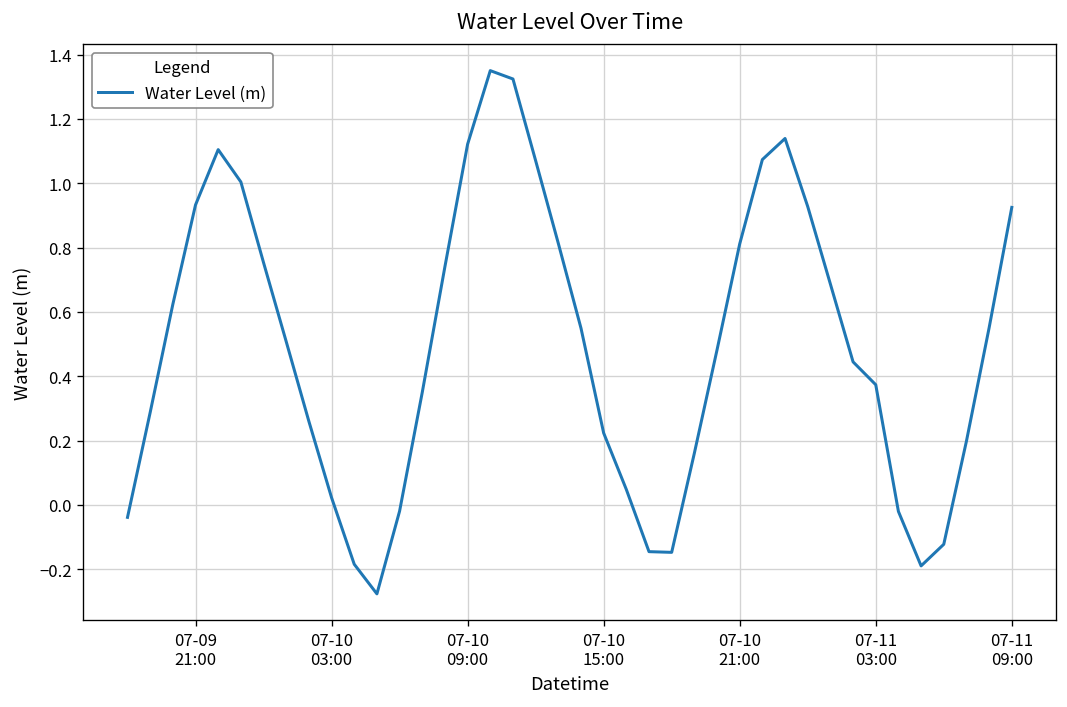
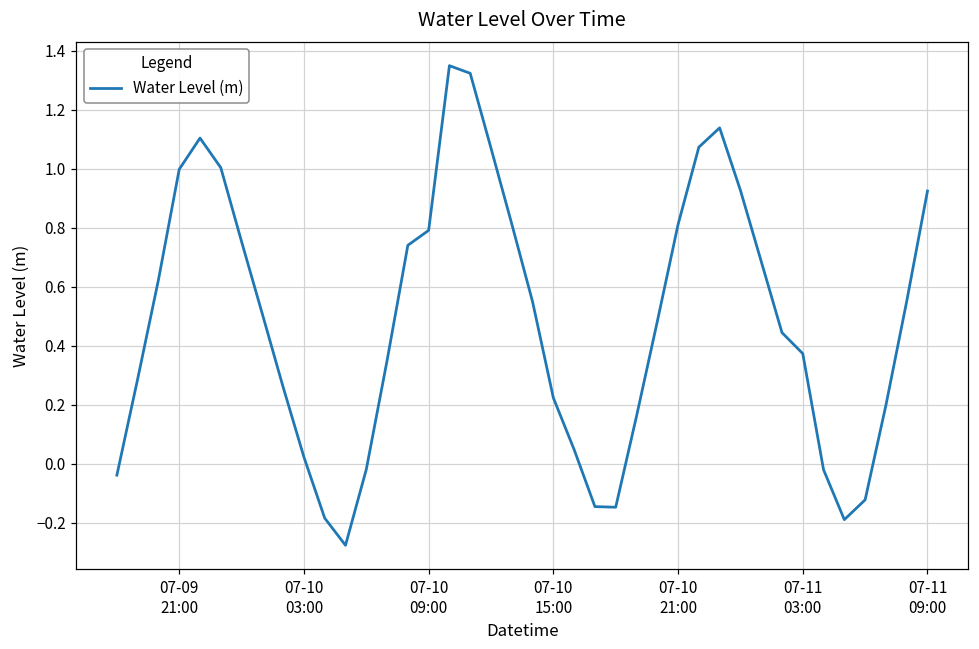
  {
-   "07-09 21:00": 0.93,
+   "07-09 21:00": 1.00,
    "07-10 03:00": 0.02,
-   "07-10 09:00": 1.12,
+   "07-10 09:00": 0.79,
    "07-10 15:00": 0.22,
    "07-10 21:00": 0.81,
    "07-11 03:00": 0.37,
    "07-11 09:00": 0.93
  }
